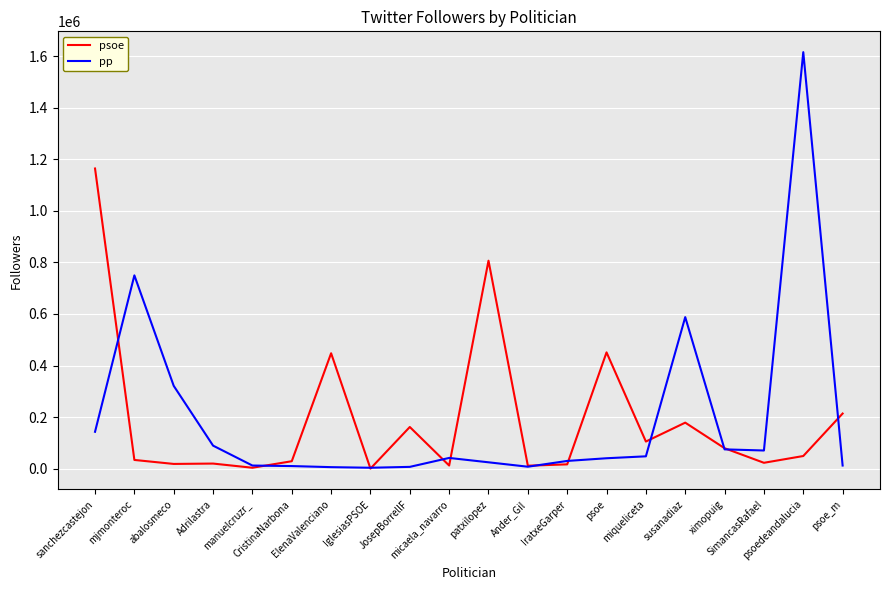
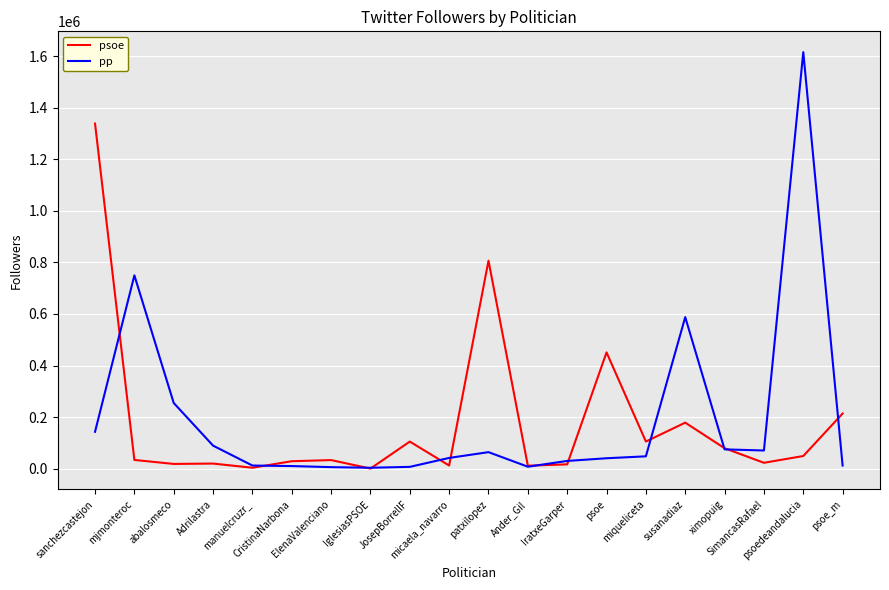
  {
    "psoe": {
-     "sanchezcastejon": 1160000,
+     "sanchezcastejon": 1340000,
      "mjmonteroc": 30000,
      "abalosmeco": 20000,
      "Adrilastra": 20000,
      "CristinaNarbona": 30000,
-     "ElenaValenciano": 450000,
-     "JosepBorrellF": 160000,
+     "ElenaValenciano": 30000,
+     "JosepBorrellF": 110000,
      "micaela_navarro": 10000,
      "patxilopez": 810000,
      "IratxeGarper": 20000,
      "psoe": 450000,
      "miqueliceta": 110000,
      "susanadiaz": 180000,
      "SimancasRafael": 20000,
      "psoedeandalucia": 50000,
      "psoe_m": 210000
    },
    "pp": {
      "sanchezcastejon": 140000,
      "mjmonteroc": 750000,
-     "abalosmeco": 320000,
+     "abalosmeco": 250000,
      "Adrilastra": 90000,
      "CristinaNarbona": 10000,
      "ElenaValenciano": 10000,
      "JosepBorrellF": 10000,
      "micaela_navarro": 40000,
-     "patxilopez": 20000,
+     "patxilopez": 60000,
      "IratxeGarper": 30000,
      "psoe": 40000,
      "miqueliceta": 50000,
      "susanadiaz": 590000,
      "SimancasRafael": 70000,
      "psoedeandalucia": 1620000,
      "psoe_m": 10000
    }
  }
